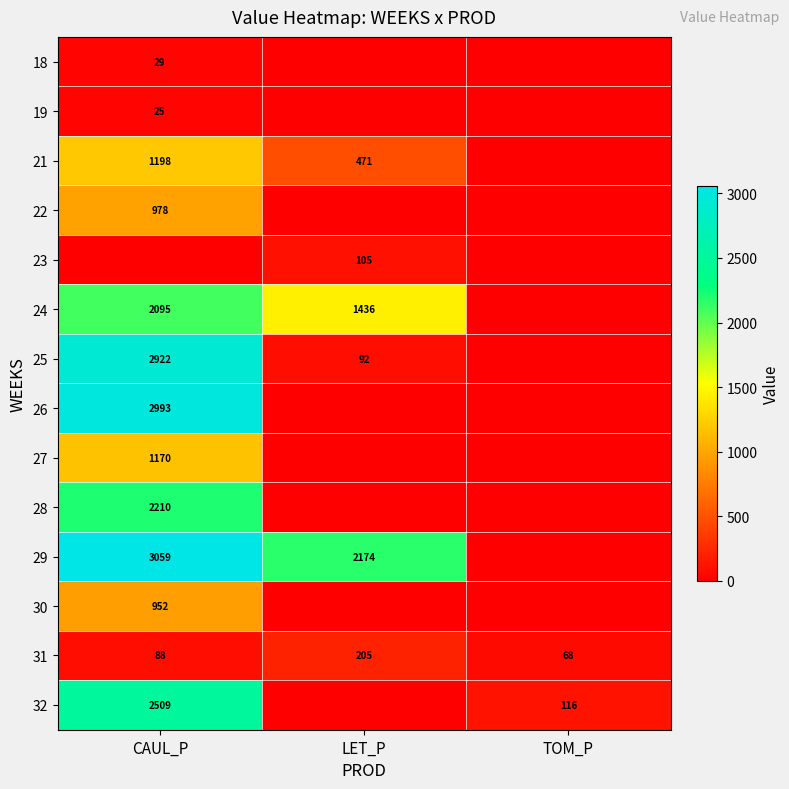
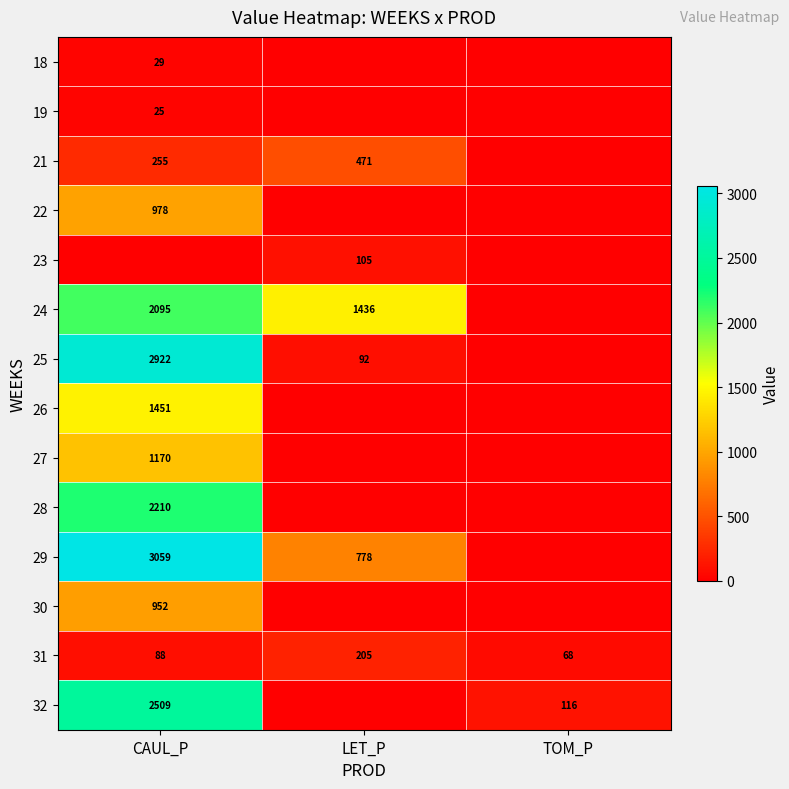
  {
    "18": {
      "CAUL_P": 29
    },
    "19": {
      "CAUL_P": 25
    },
    "21": {
-     "CAUL_P": 1198,
+     "CAUL_P": 255,
      "LET_P": 471
    },
    "22": {
      "CAUL_P": 978
    },
    "23": {
      "LET_P": 105
    },
    "24": {
      "CAUL_P": 2095,
      "LET_P": 1436
    },
    "25": {
      "CAUL_P": 2922,
      "LET_P": 92
    },
    "26": {
-     "CAUL_P": 2993
+     "CAUL_P": 1451
    },
    "27": {
      "CAUL_P": 1170
    },
    "28": {
      "CAUL_P": 2210
    },
    "29": {
      "CAUL_P": 3059,
-     "LET_P": 2174
+     "LET_P": 778
    },
    "30": {
      "CAUL_P": 952
    },
    "31": {
      "CAUL_P": 88,
      "LET_P": 205,
      "TOM_P": 68
    },
    "32": {
      "CAUL_P": 2509,
      "TOM_P": 116
    }
  }
